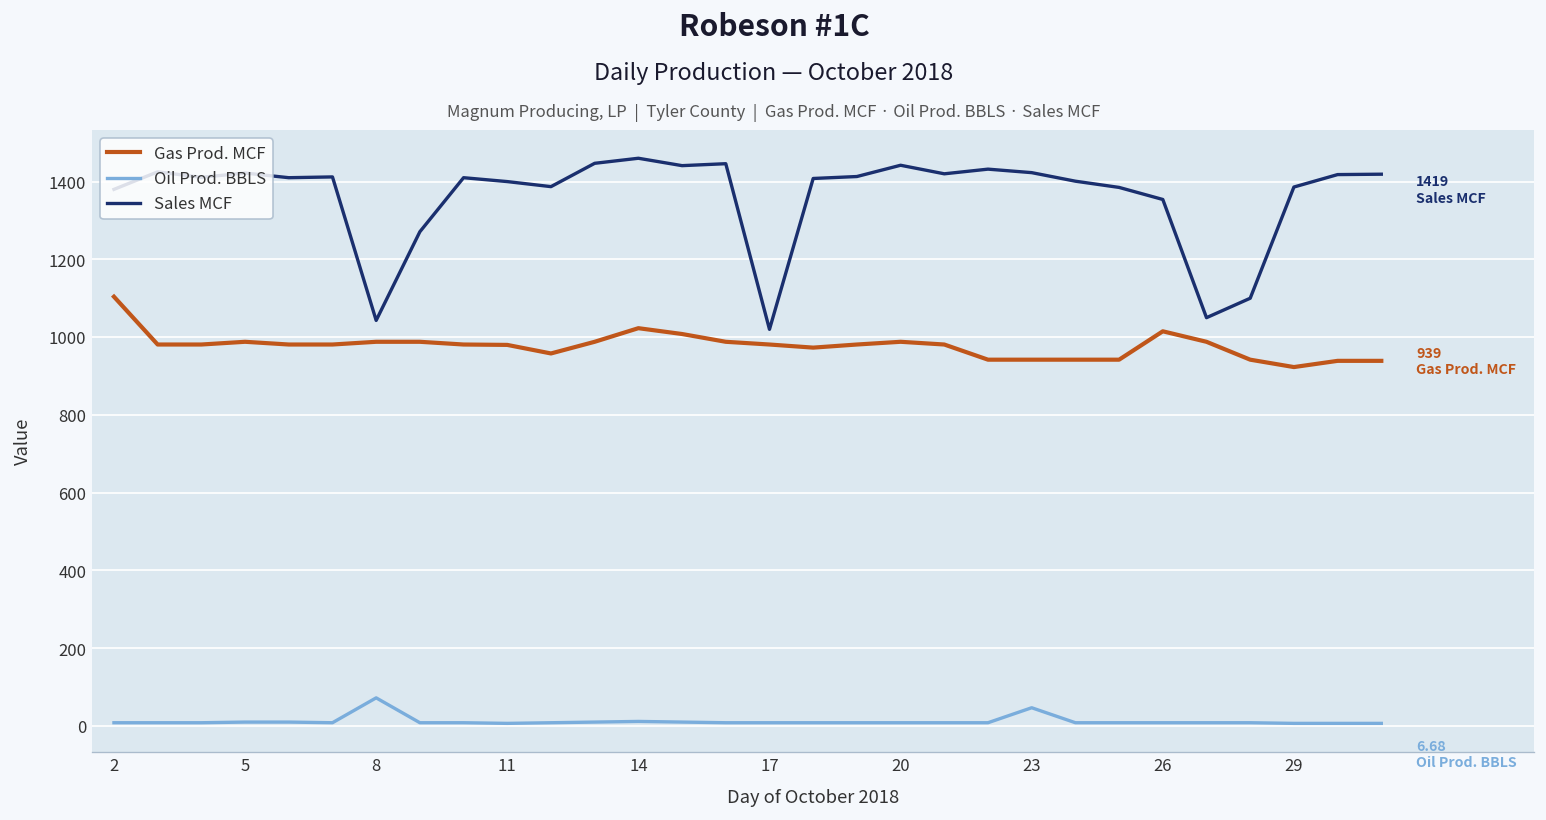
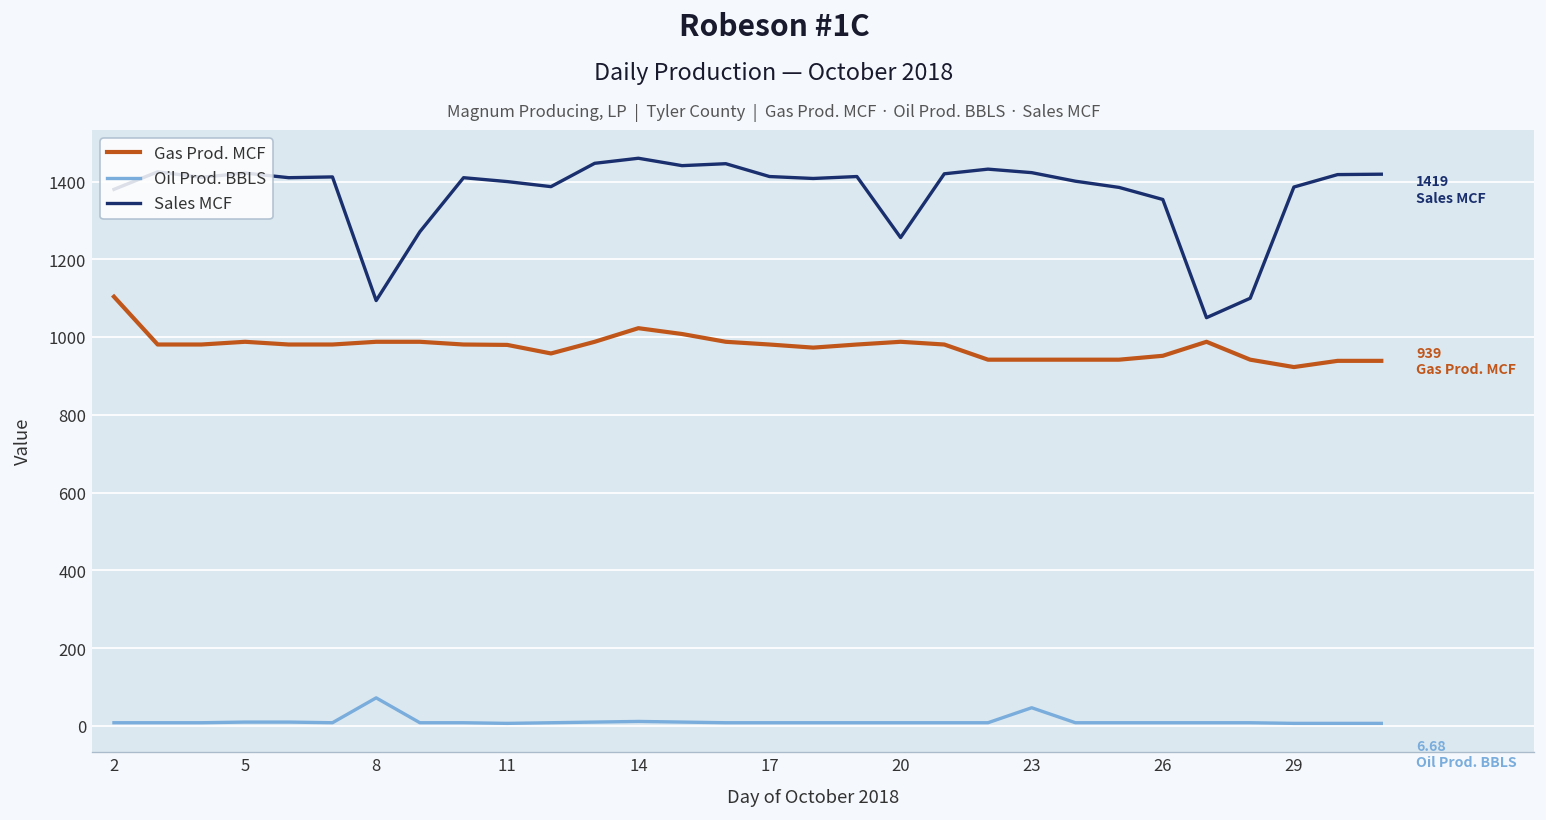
  {
    "Gas Prod. MCF": {
      "2": 1100,
      "5": 990,
      "8": 990,
      "11": 980,
      "14": 1020,
      "17": 980,
      "20": 990,
      "23": 940,
-     "26": 1020,
+     "26": 950,
      "29": 920
    },
    "Oil Prod. BBLS": {
      "2": 10,
      "5": 10,
      "8": 70,
      "11": 10,
      "14": 10,
      "17": 10,
      "20": 10,
      "23": 50,
      "26": 10,
      "29": 10
    },
    "Sales MCF": {
-     "8": 1040,
+     "8": 1090,
      "11": 1400,
      "14": 1460,
-     "17": 1020,
-     "20": 1440,
+     "17": 1410,
+     "20": 1260,
      "23": 1420,
      "26": 1350,
      "29": 1390
    }
  }
